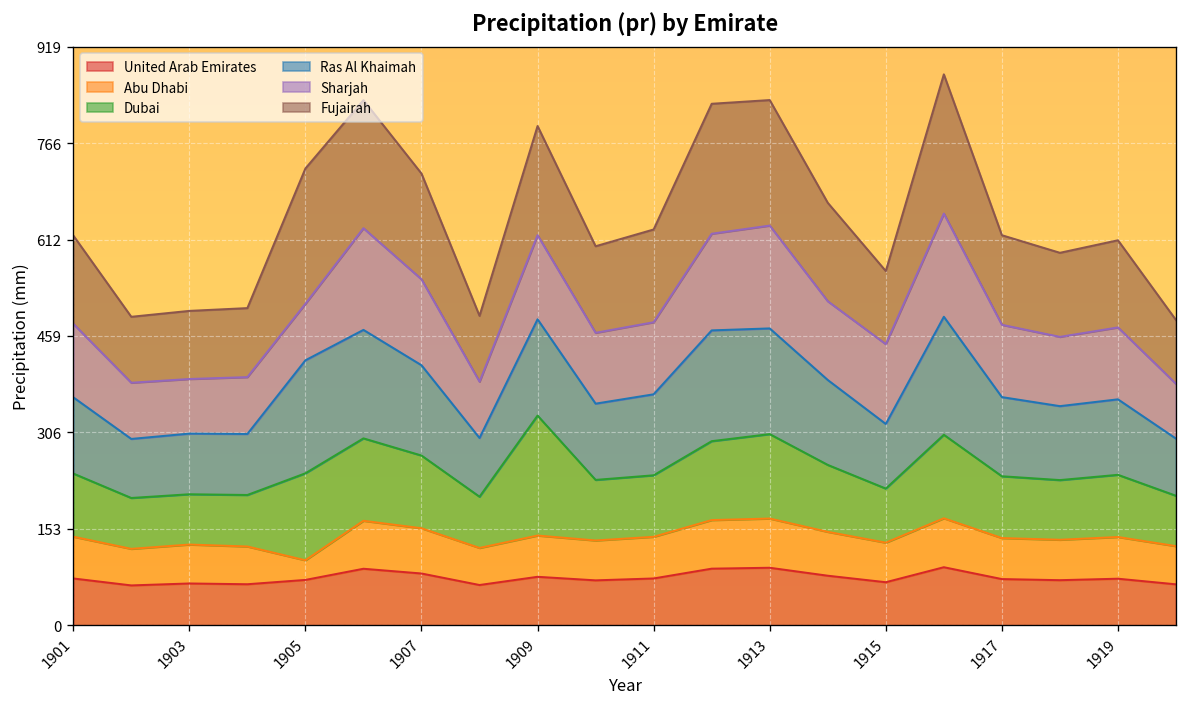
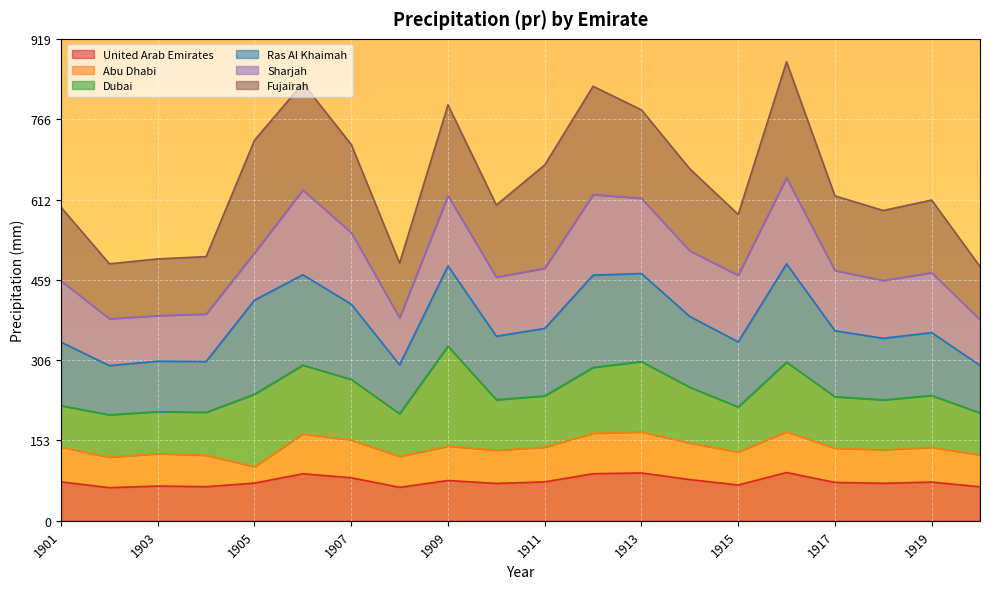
  {
    "United Arab Emirates": {
      "1901": 70,
      "1903": 70,
      "1905": 70,
      "1907": 80,
      "1909": 80,
      "1911": 70,
      "1913": 90,
      "1915": 70,
      "1917": 70,
      "1919": 70
    },
    "Abu Dhabi": {
      "1901": 70,
      "1903": 60,
      "1905": 30,
      "1907": 70,
      "1909": 70,
      "1911": 70,
      "1913": 80,
      "1915": 60,
      "1917": 70,
      "1919": 70
    },
    "Dubai": {
-     "1901": 100,
+     "1901": 80,
      "1903": 80,
      "1905": 140,
      "1907": 120,
      "1909": 190,
      "1911": 100,
      "1913": 130,
      "1915": 90,
      "1917": 100,
      "1919": 100
    },
    "Ras Al Khaimah": {
      "1901": 120,
      "1903": 100,
      "1905": 180,
      "1907": 140,
      "1909": 150,
      "1911": 130,
      "1913": 170,
-     "1915": 100,
+     "1915": 120,
      "1917": 130,
      "1919": 120
    },
    "Sharjah": {
      "1901": 120,
      "1903": 90,
      "1905": 90,
      "1907": 140,
      "1909": 130,
      "1911": 110,
-     "1913": 160,
+     "1913": 140,
      "1915": 130,
      "1917": 110,
      "1919": 110
    },
    "Fujairah": {
      "1901": 140,
      "1903": 110,
      "1905": 220,
      "1907": 170,
      "1909": 170,
-     "1911": 150,
-     "1913": 200,
+     "1911": 200,
+     "1913": 170,
      "1915": 120,
      "1917": 140,
      "1919": 140
    }
  }
